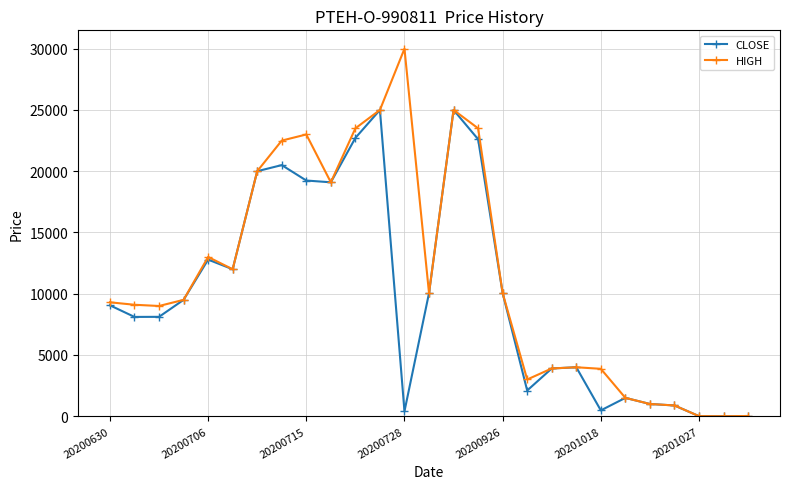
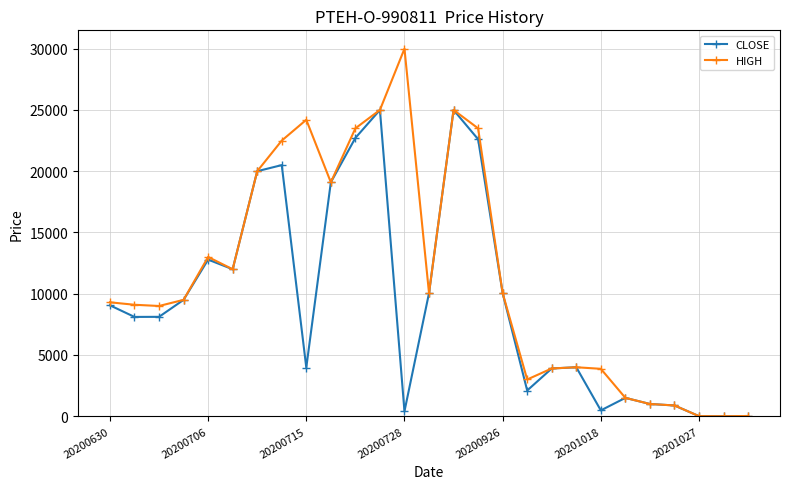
  {
    "CLOSE": {
      "20200630": 9100,
      "20200706": 12800,
-     "20200715": 19200,
+     "20200715": 4000,
      "20200728": 400,
      "20201018": 500
    },
    "HIGH": {
      "20200630": 9300,
      "20200706": 13000,
-     "20200715": 23000,
+     "20200715": 24200,
      "20200728": 30000,
      "20201018": 3900
    }
  }
